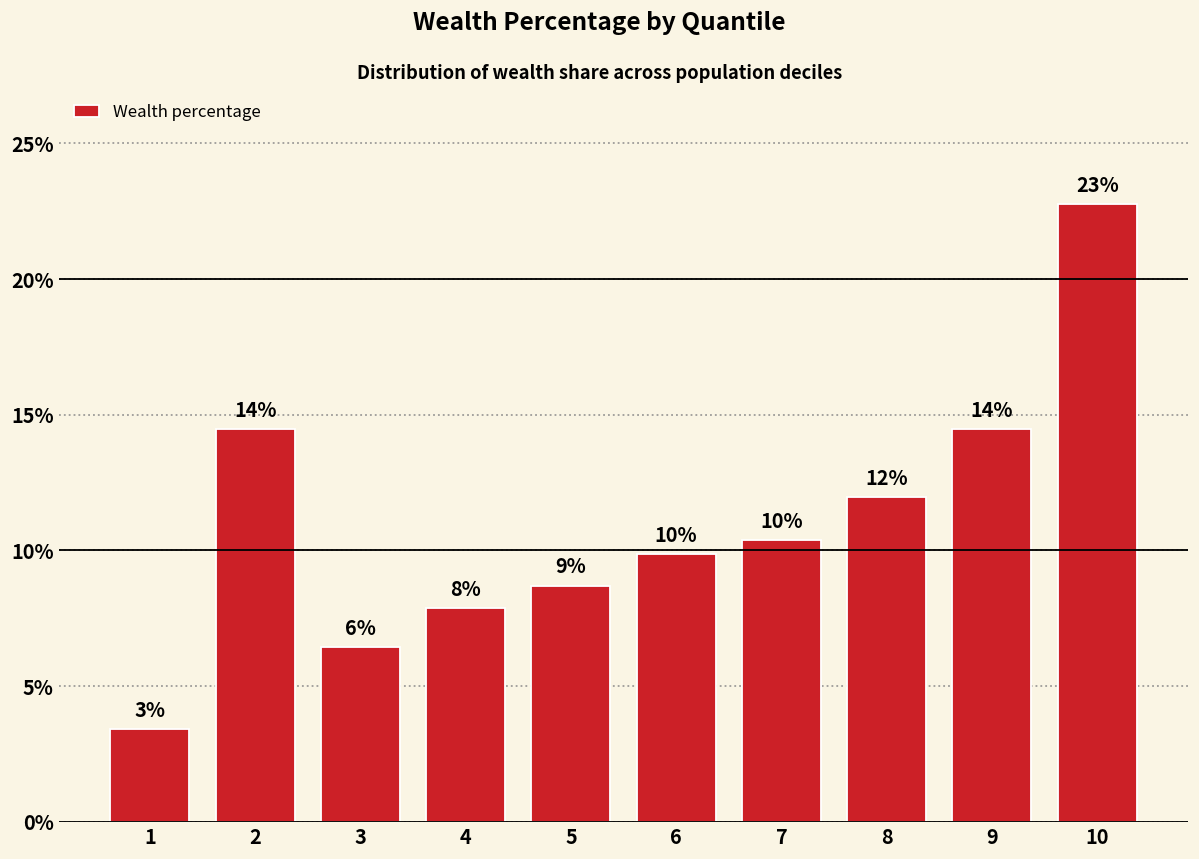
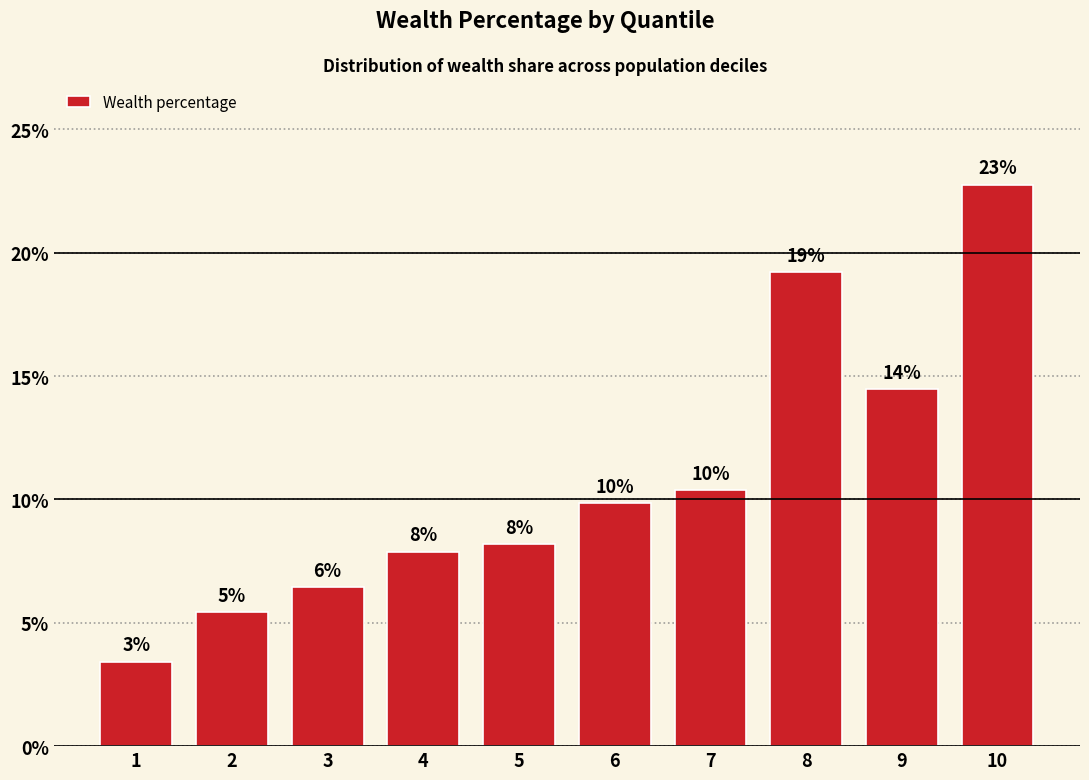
  {
    "1": "3%",
-   "2": "14%",
+   "2": "5%",
    "3": "6%",
    "4": "8%",
-   "5": "9%",
+   "5": "8%",
    "6": "10%",
    "7": "10%",
-   "8": "12%",
+   "8": "19%",
    "9": "14%",
    "10": "23%"
  }
